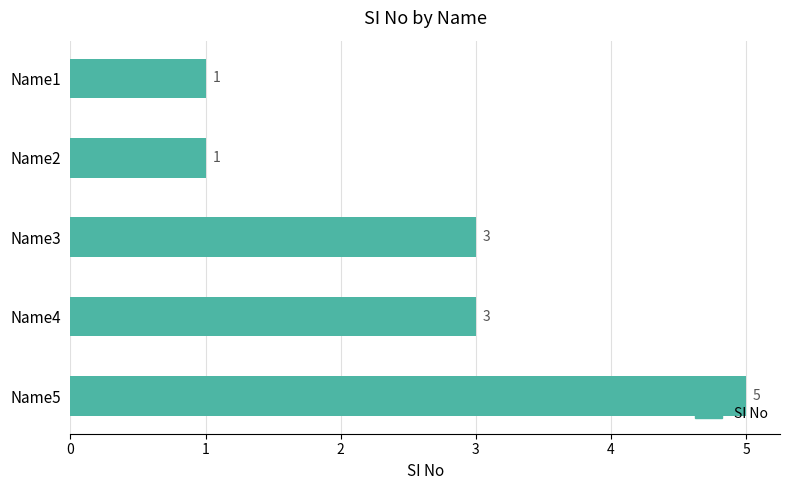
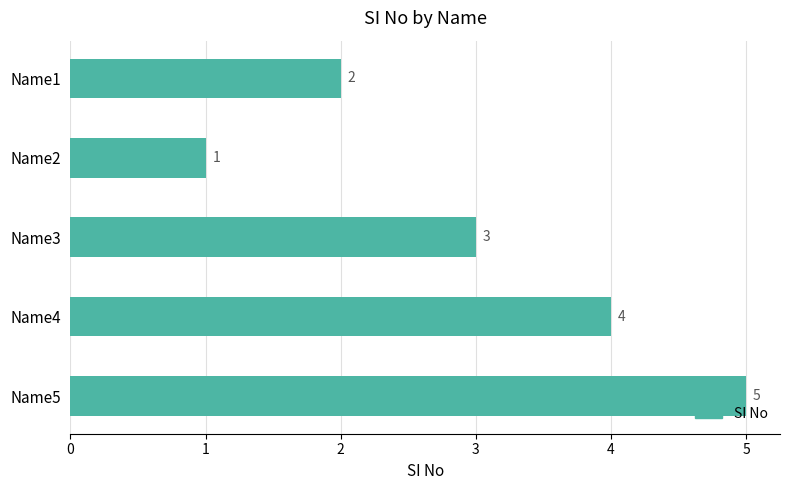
  {
-   "Name1": 1,
+   "Name1": 2,
    "Name2": 1,
    "Name3": 3,
-   "Name4": 3,
+   "Name4": 4,
    "Name5": 5
  }
